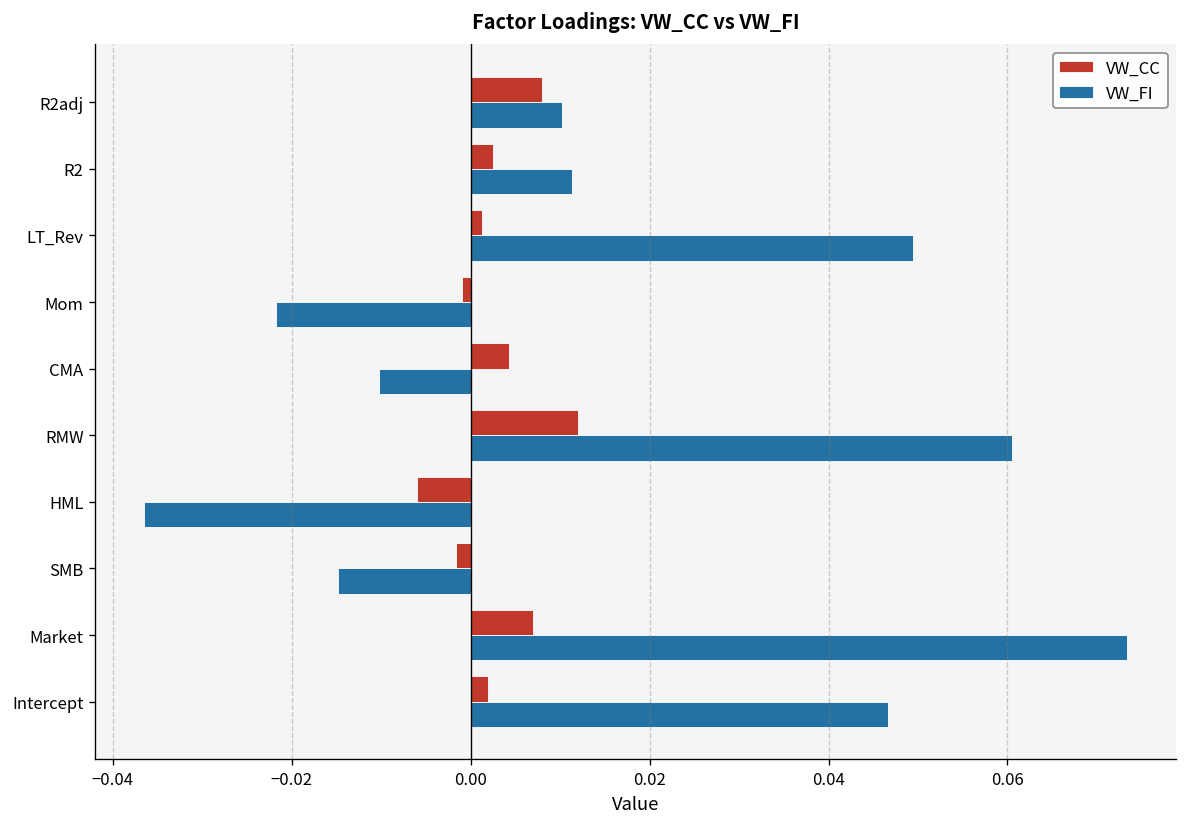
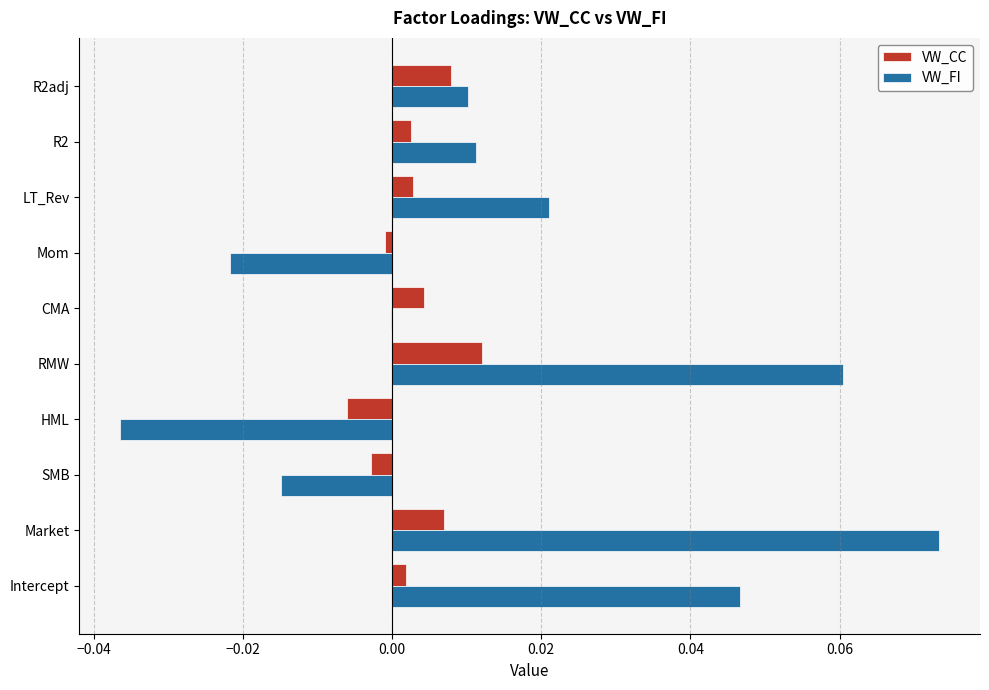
  {
    "VW_CC": {
      "R2adj": 0.008,
      "R2": 0.002,
-     "LT_Rev": 0.001,
+     "LT_Rev": 0.003,
      "Mom": -0.001,
      "CMA": 0.004,
      "RMW": 0.012,
      "HML": -0.006,
-     "SMB": -0.002,
+     "SMB": -0.003,
      "Market": 0.007,
      "Intercept": 0.002
    },
    "VW_FI": {
      "R2adj": 0.010,
      "R2": 0.011,
-     "LT_Rev": 0.049,
+     "LT_Rev": 0.021,
      "Mom": -0.022,
-     "CMA": -0.010,
+     "CMA": 0.000,
      "RMW": 0.060,
      "HML": -0.036,
      "SMB": -0.015,
      "Market": 0.073,
      "Intercept": 0.047
    }
  }
